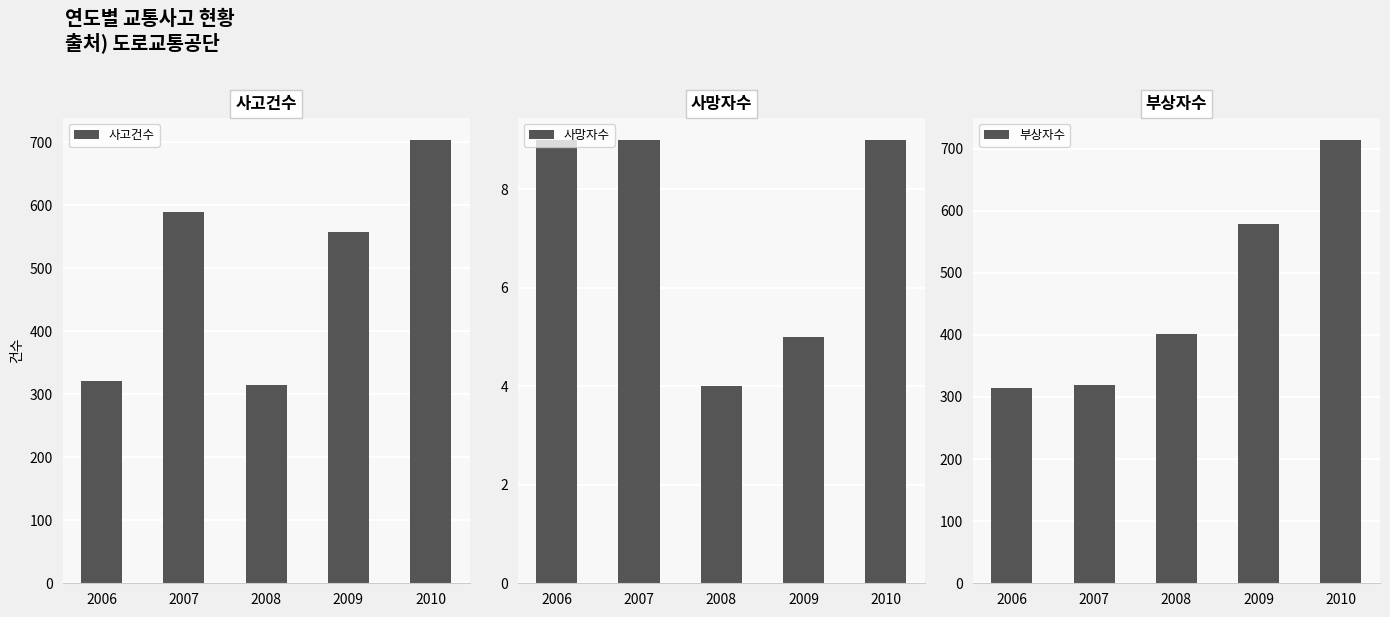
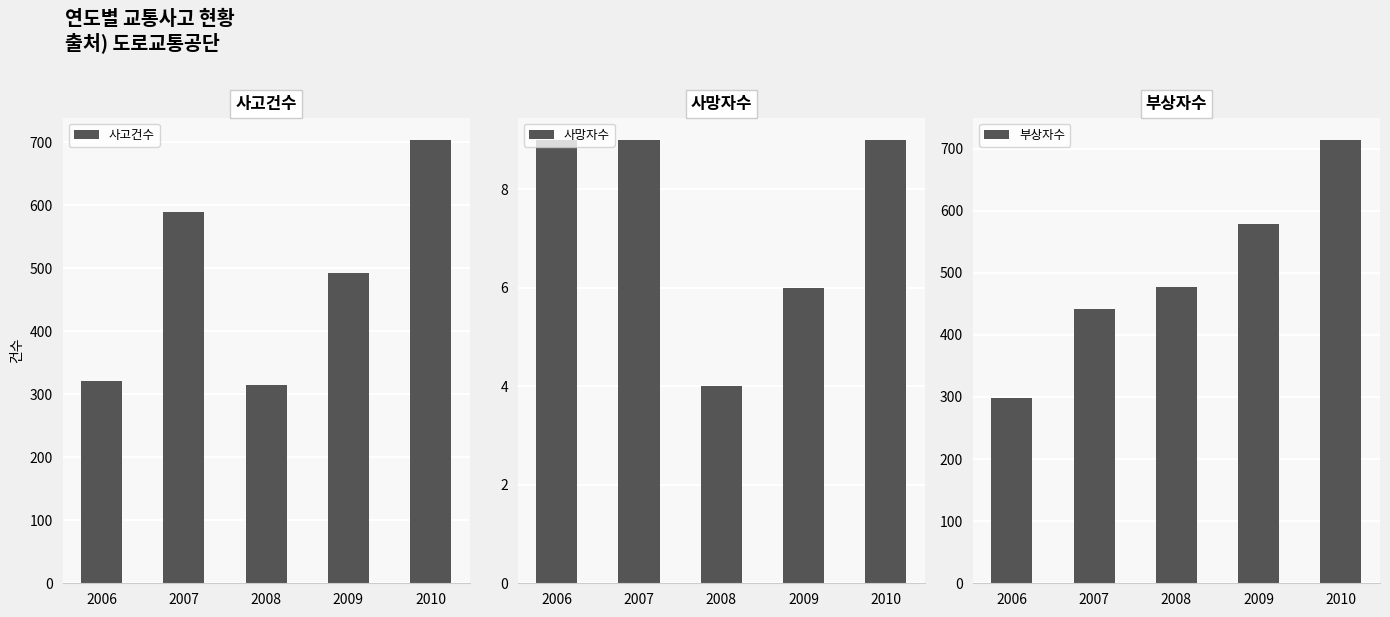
  {
    "사고건수": {
      "2006": 320,
      "2007": 590,
      "2008": 320,
-     "2009": 560,
+     "2009": 490,
      "2010": 700
    },
    "사망자수": {
      "2007": 9,
      "2008": 4,
-     "2009": 5,
+     "2009": 6,
      "2010": 9
    },
    "부상자수": {
-     "2006": 310,
-     "2007": 320,
-     "2008": 400,
+     "2006": 300,
+     "2007": 440,
+     "2008": 480,
      "2009": 580,
      "2010": 710
    }
  }
